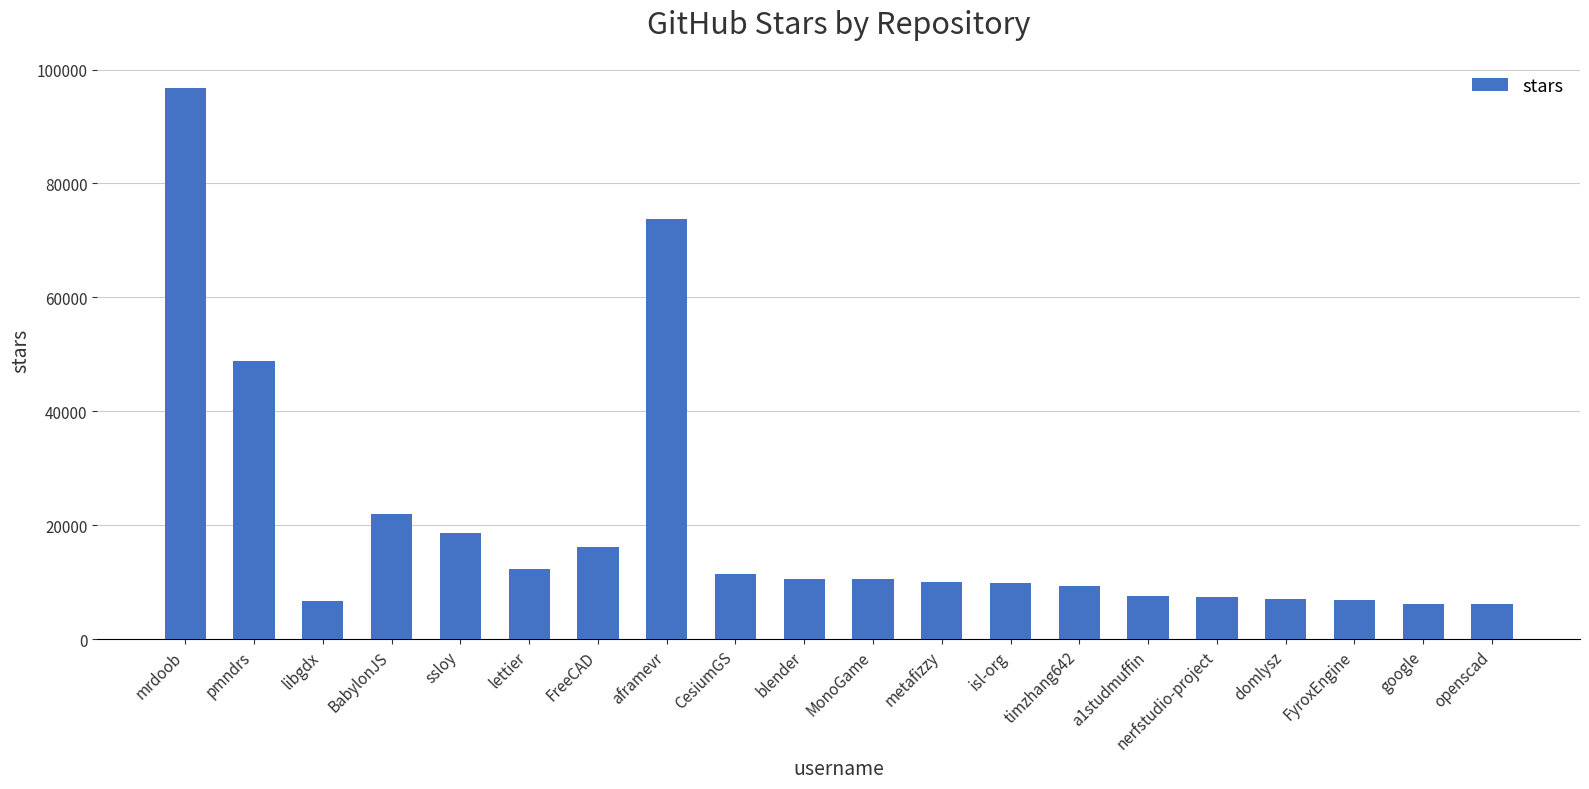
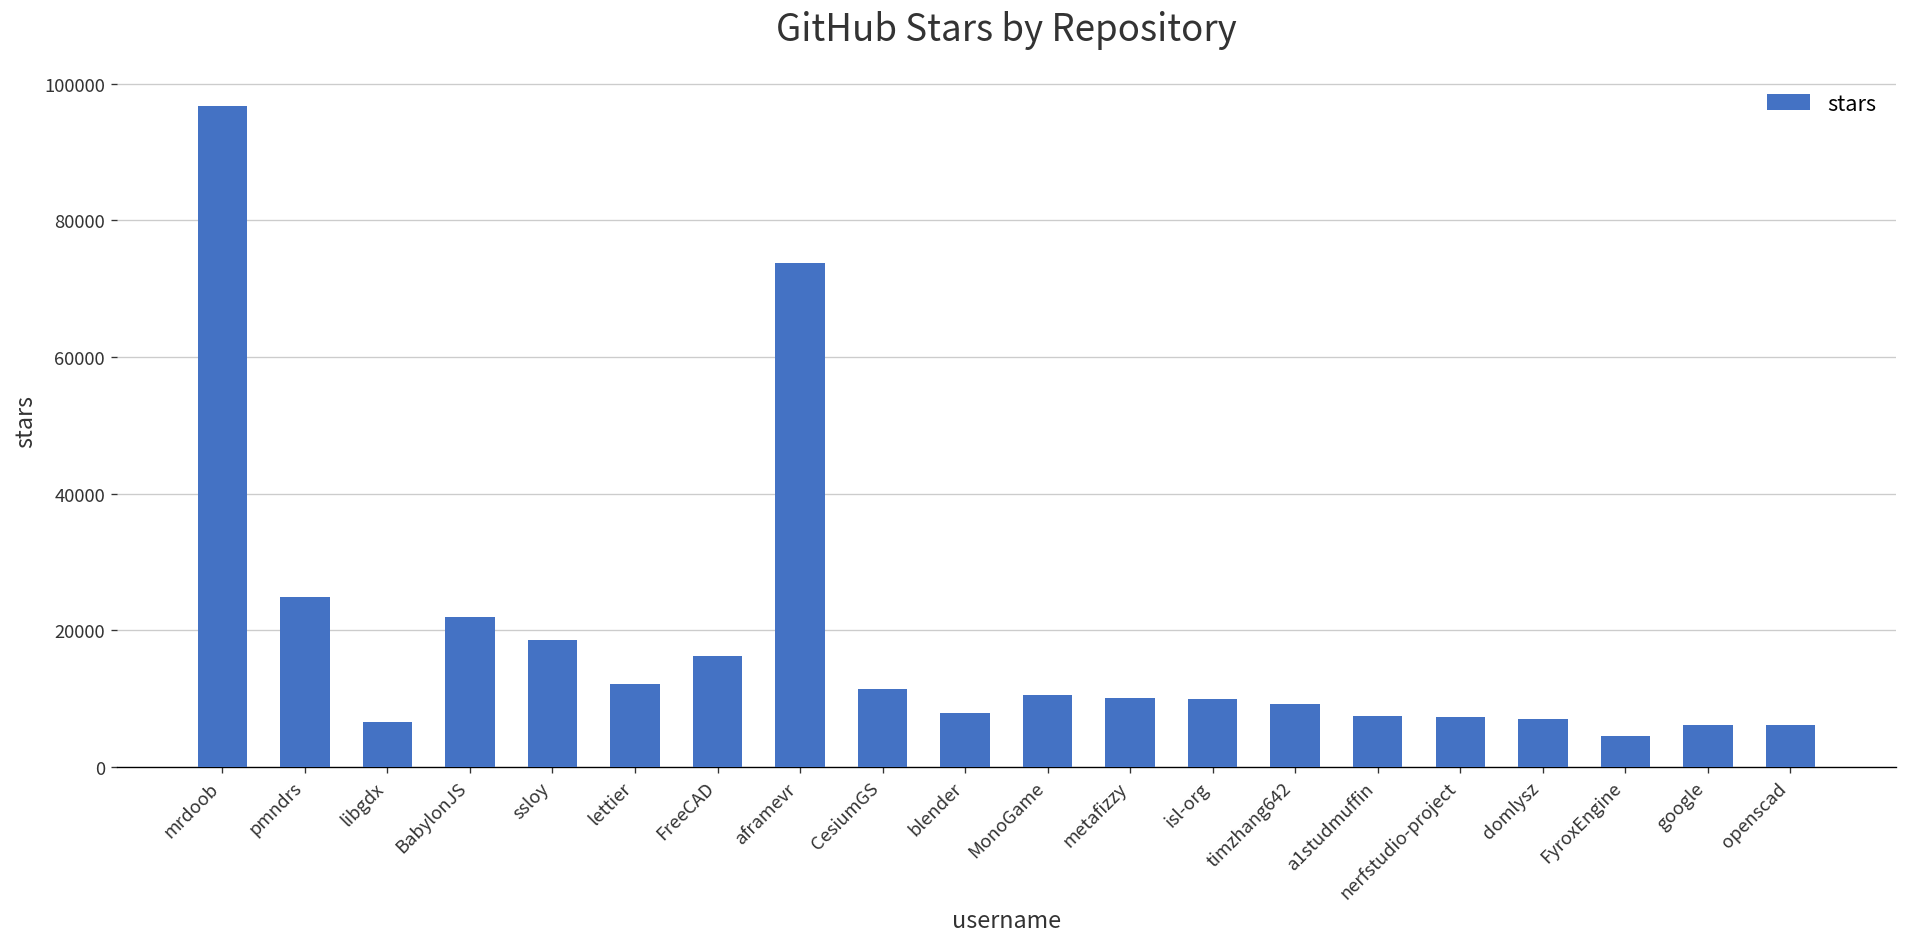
  {
    "mrdoob": 97000,
-   "pmndrs": 49000,
+   "pmndrs": 25000,
    "libgdx": 7000,
    "BabylonJS": 22000,
    "ssloy": 19000,
    "lettier": 12000,
    "FreeCAD": 16000,
    "aframevr": 74000,
    "CesiumGS": 11000,
-   "blender": 11000,
+   "blender": 8000,
    "MonoGame": 11000,
    "metafizzy": 10000,
    "isl-org": 10000,
    "timzhang642": 9000,
    "a1studmuffin": 8000,
    "nerfstudio-project": 7000,
    "domlysz": 7000,
-   "FyroxEngine": 7000,
+   "FyroxEngine": 5000,
    "google": 6000,
    "openscad": 6000
  }
